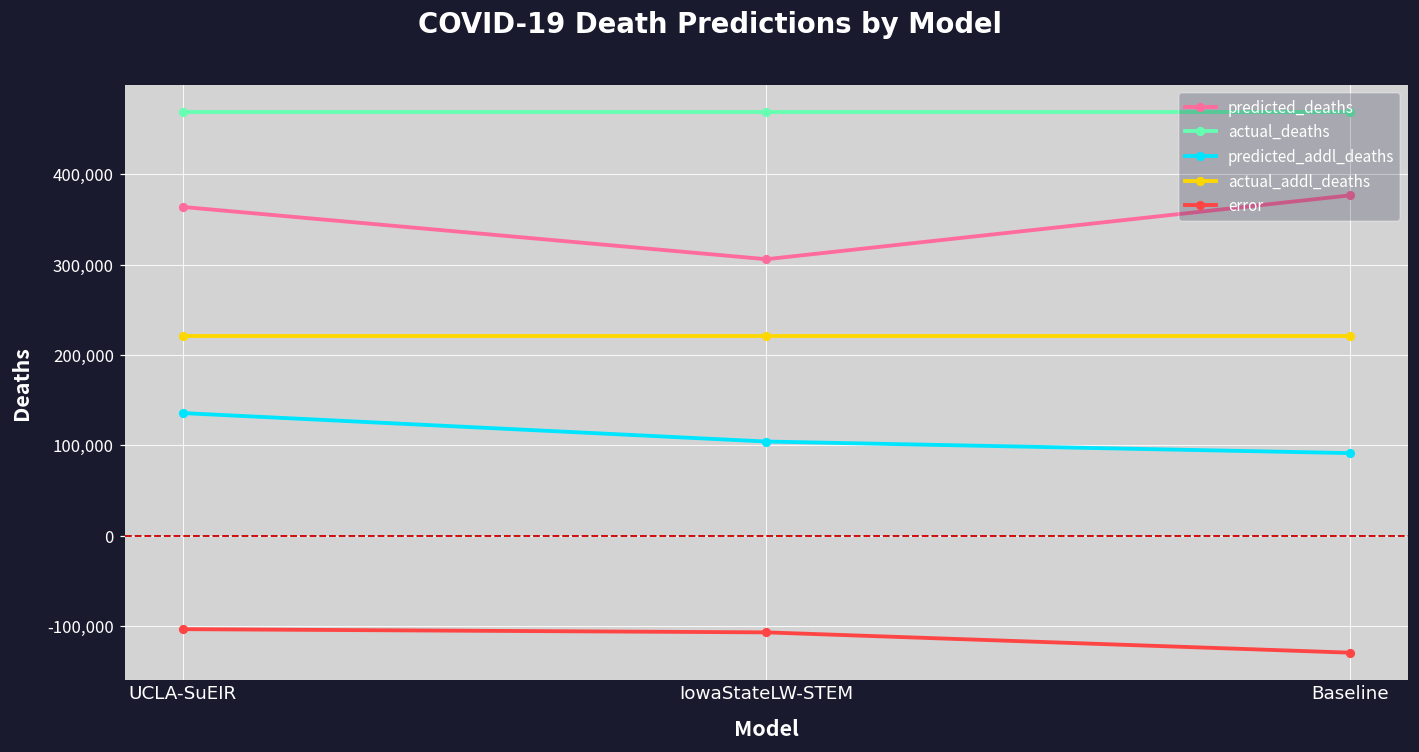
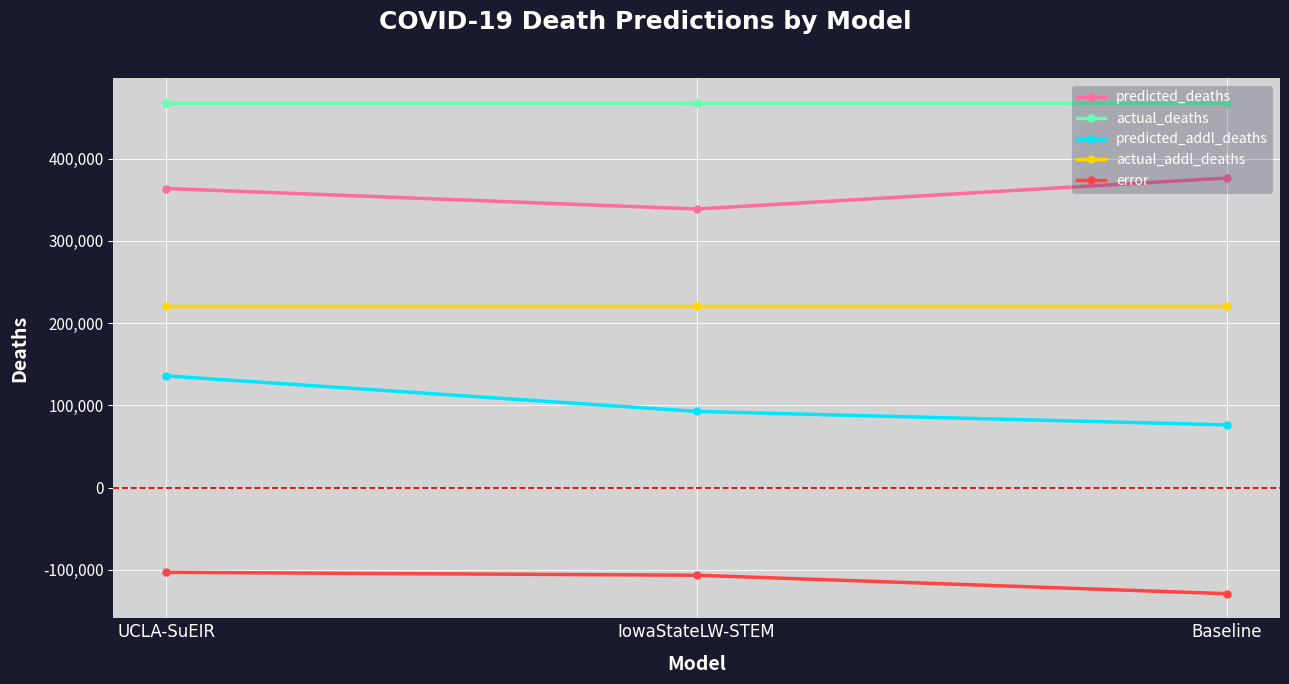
  {
    "predicted_deaths": {
      "UCLA-SuEIR": "360,000",
-     "IowaStateLW-STEM": "310,000"
+     "IowaStateLW-STEM": "340,000"
    },
    "actual_deaths": {
      "UCLA-SuEIR": "470,000",
      "IowaStateLW-STEM": "470,000"
    },
    "predicted_addl_deaths": {
      "UCLA-SuEIR": "140,000",
-     "IowaStateLW-STEM": "100,000",
-     "Baseline": "90,000"
+     "IowaStateLW-STEM": "90,000",
+     "Baseline": "80,000"
    },
    "actual_addl_deaths": {
      "UCLA-SuEIR": "220,000",
      "IowaStateLW-STEM": "220,000",
      "Baseline": "220,000"
    },
    "error": {
      "UCLA-SuEIR": "-100,000",
      "IowaStateLW-STEM": "-110,000",
      "Baseline": "-130,000"
    }
  }
